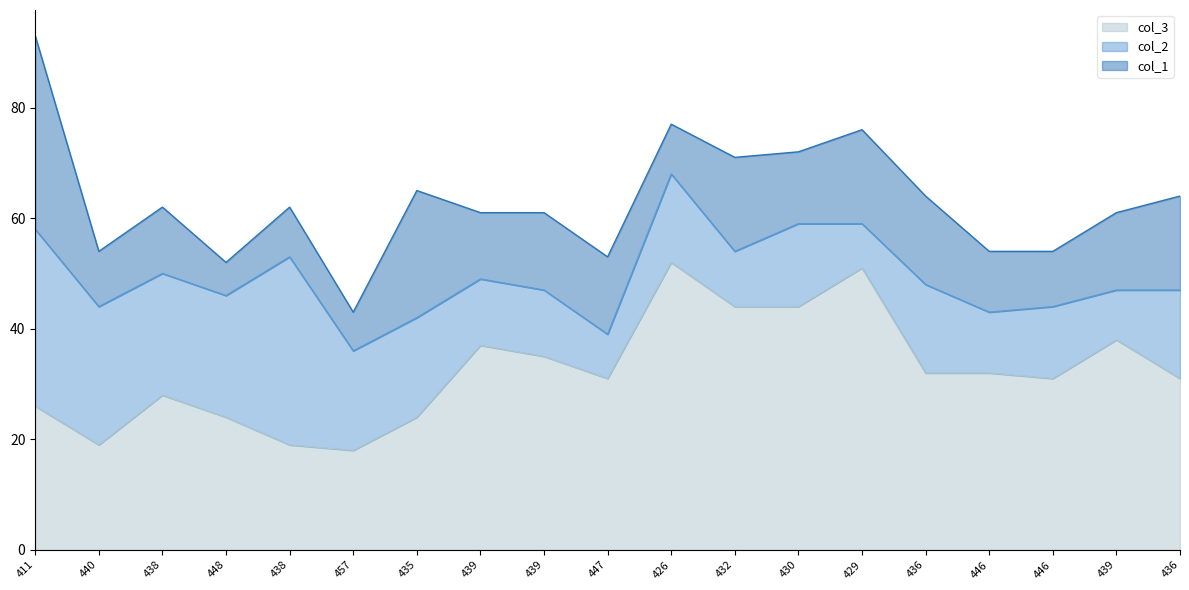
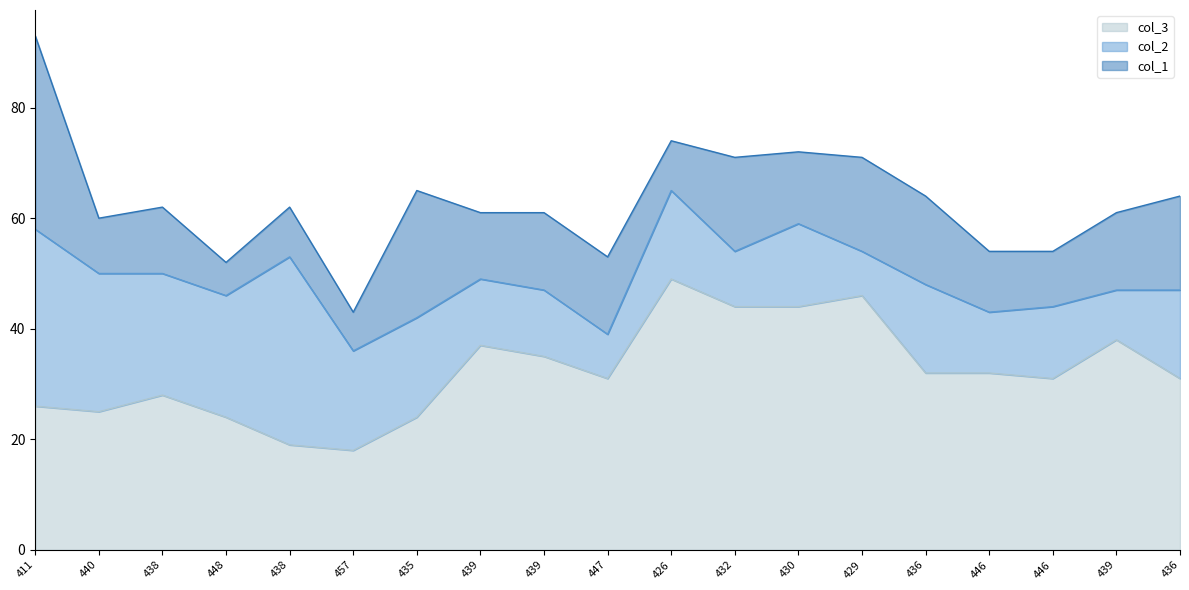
  {
    "col_3": {
      "411": 26,
-     "440": 19,
+     "440": 25,
      "448": 24,
      "457": 18,
      "435": 24,
      "447": 31,
-     "426": 52,
+     "426": 49,
      "432": 44,
      "430": 44,
-     "429": 51
+     "429": 46
    }
  }
